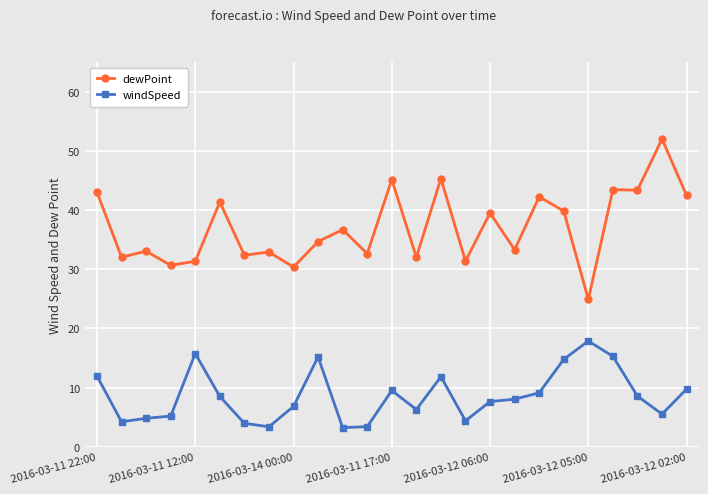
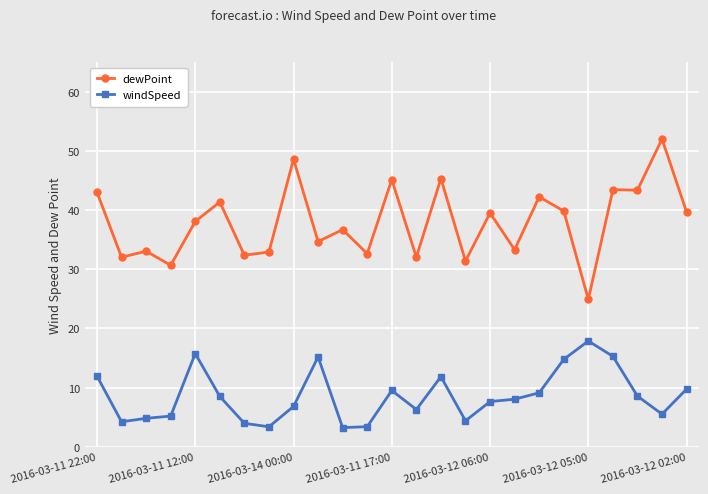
  {
    "dewPoint": {
      "2016-03-11 22:00": 43,
-     "2016-03-11 12:00": 31,
-     "2016-03-14 00:00": 30,
+     "2016-03-11 12:00": 38,
+     "2016-03-14 00:00": 49,
      "2016-03-11 17:00": 45,
      "2016-03-12 06:00": 40,
      "2016-03-12 05:00": 25,
-     "2016-03-12 02:00": 42
+     "2016-03-12 02:00": 40
    },
    "windSpeed": {
      "2016-03-11 22:00": 12,
      "2016-03-11 12:00": 16,
      "2016-03-14 00:00": 7,
      "2016-03-11 17:00": 10,
      "2016-03-12 06:00": 8,
      "2016-03-12 05:00": 18,
      "2016-03-12 02:00": 10
    }
  }
